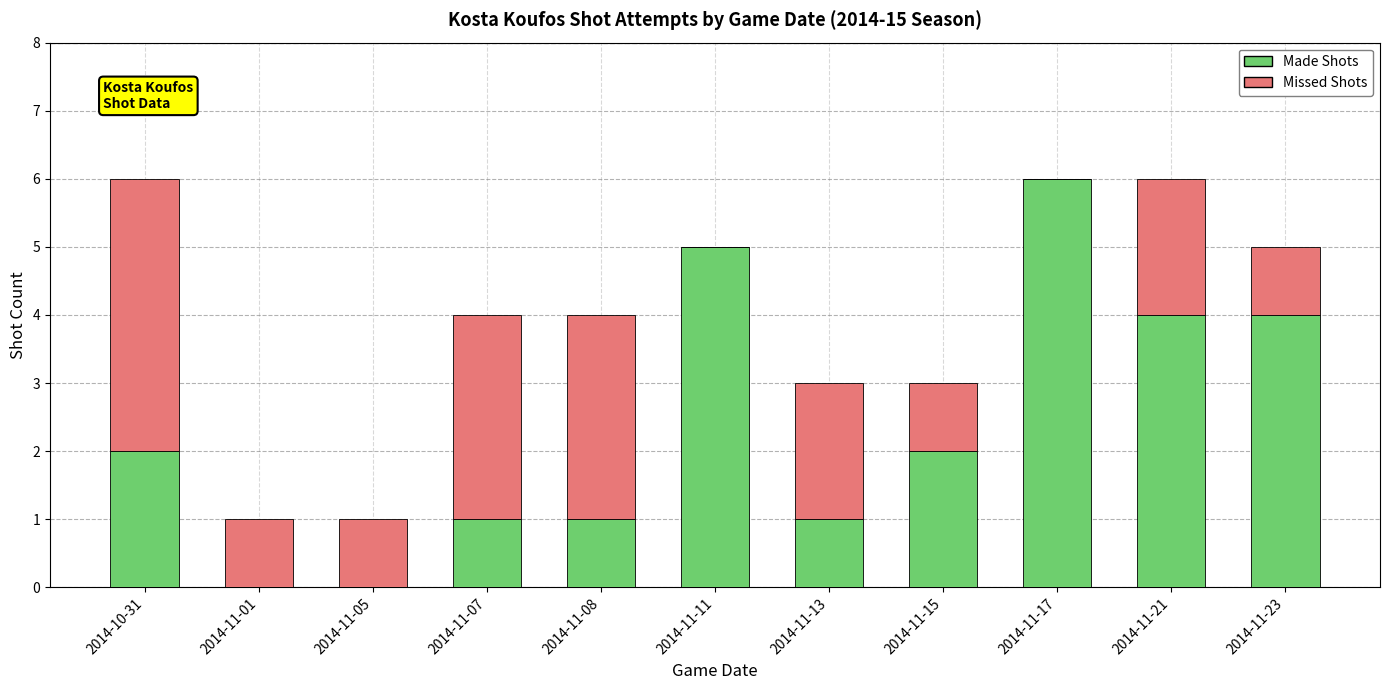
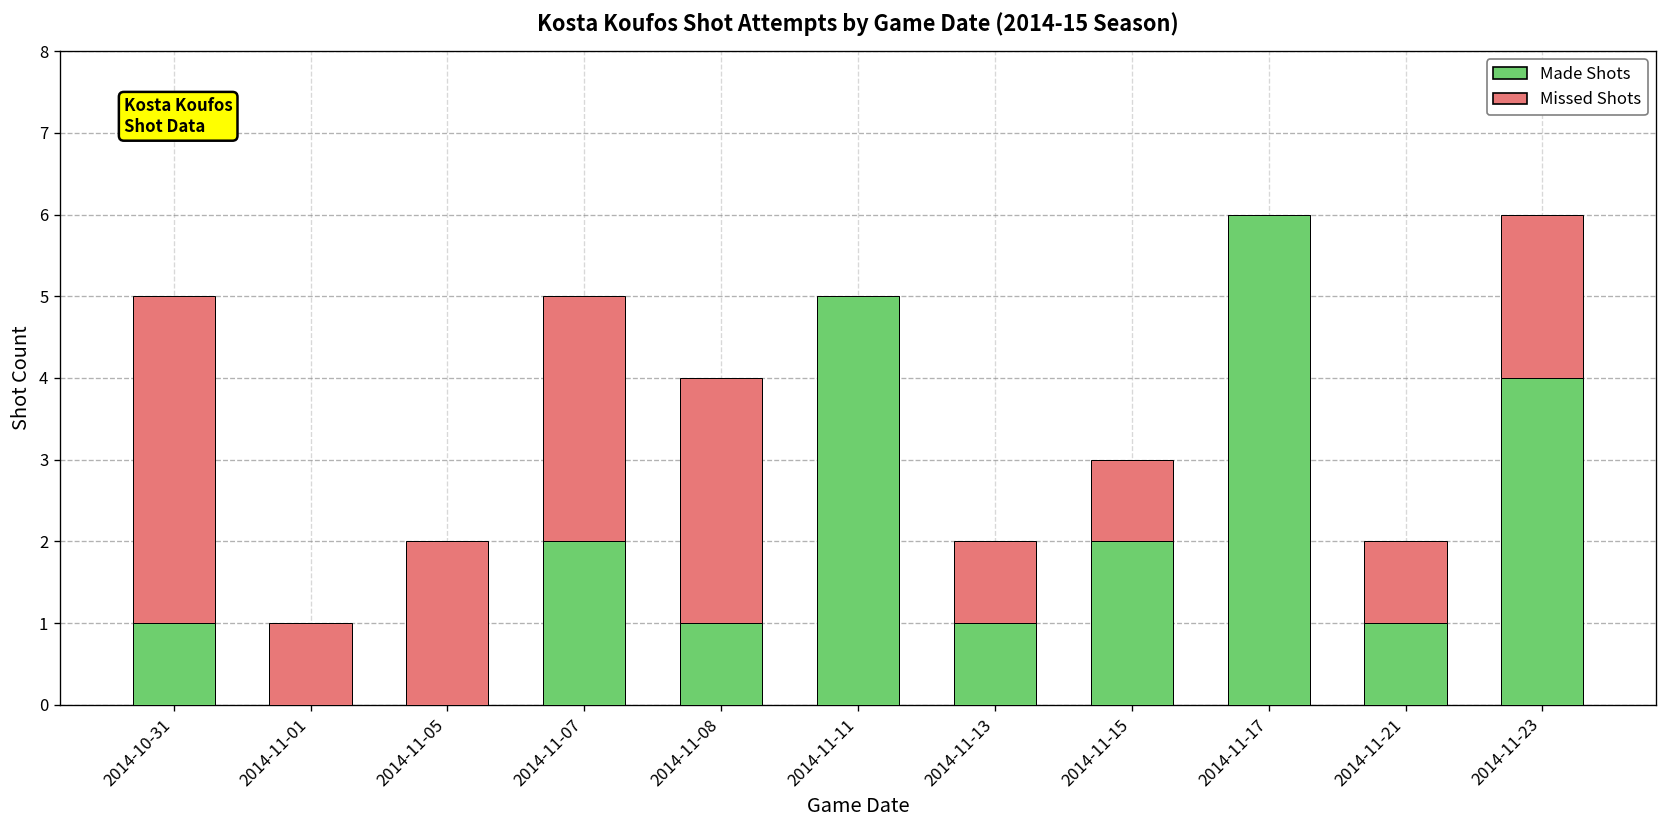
  {
    "Made Shots": {
-     "2014-10-31": 2,
+     "2014-10-31": 1,
      "2014-11-01": 0,
      "2014-11-05": 0,
-     "2014-11-07": 1,
+     "2014-11-07": 2,
      "2014-11-08": 1,
      "2014-11-11": 5,
      "2014-11-13": 1,
      "2014-11-15": 2,
      "2014-11-17": 6,
-     "2014-11-21": 4,
+     "2014-11-21": 1,
      "2014-11-23": 4
    },
    "Missed Shots": {
-     "2014-11-05": 1,
-     "2014-11-13": 2,
-     "2014-11-21": 2,
-     "2014-11-23": 1
+     "2014-11-05": 2,
+     "2014-11-13": 1,
+     "2014-11-21": 1,
+     "2014-11-23": 2
    }
  }
